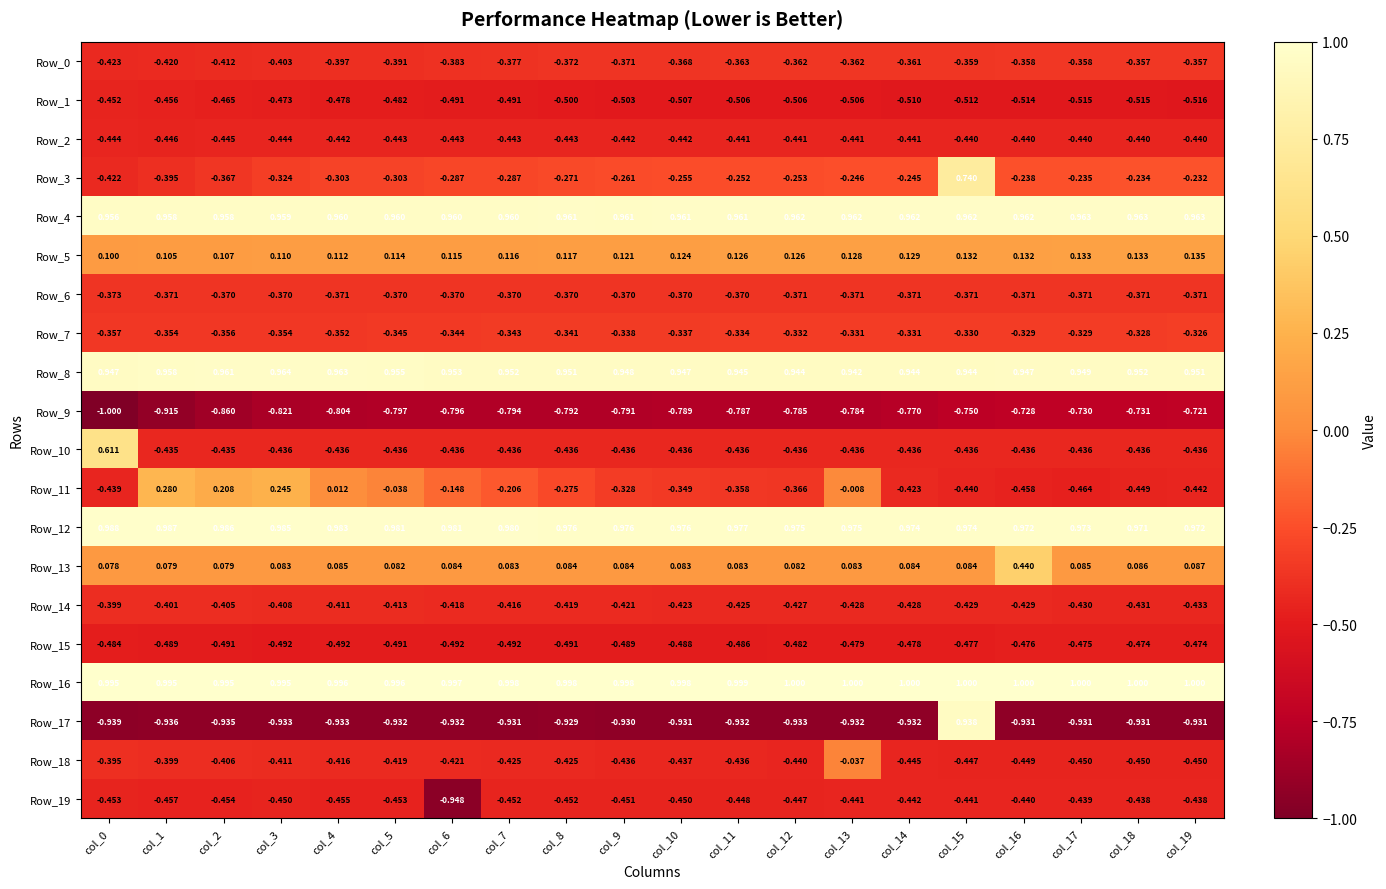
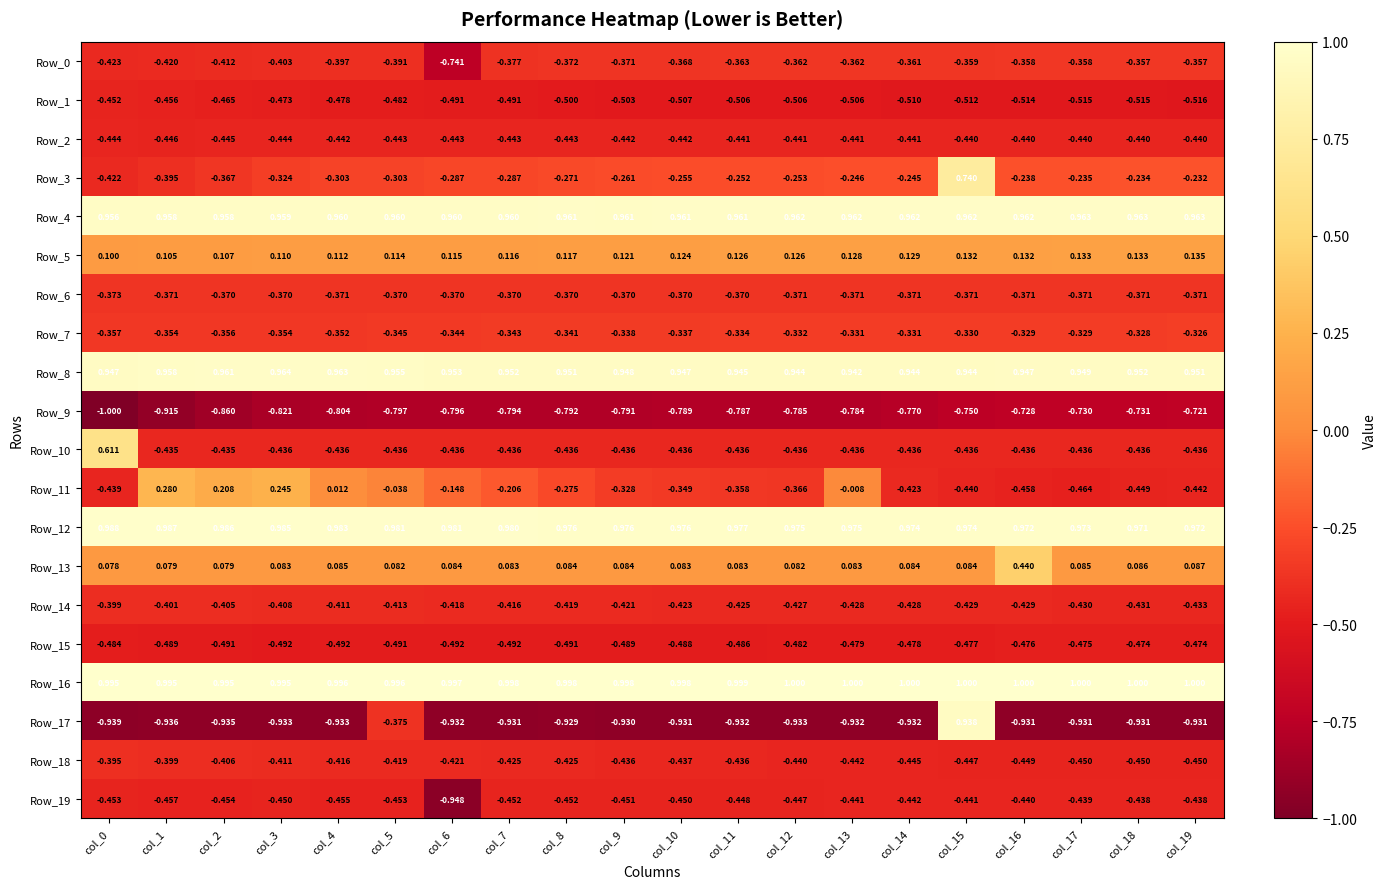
  {
    "Row_0": {
      "col_0": -0.423,
      "col_1": -0.420,
      "col_2": -0.412,
      "col_3": -0.403,
      "col_4": -0.397,
      "col_5": -0.391,
-     "col_6": -0.383,
+     "col_6": -0.741,
      "col_7": -0.377,
      "col_8": -0.372,
      "col_9": -0.371,
      "col_10": -0.368,
      "col_11": -0.363,
      "col_12": -0.362,
      "col_13": -0.362,
      "col_14": -0.361,
      "col_15": -0.359,
      "col_16": -0.358,
      "col_17": -0.358,
      "col_18": -0.357,
      "col_19": -0.357
    },
    "Row_17": {
      "col_0": -0.939,
      "col_1": -0.936,
      "col_2": -0.935,
      "col_3": -0.933,
      "col_4": -0.933,
-     "col_5": -0.932,
+     "col_5": -0.375,
      "col_6": -0.932,
      "col_7": -0.931,
      "col_8": -0.929,
      "col_9": -0.930,
      "col_10": -0.931,
      "col_11": -0.932,
      "col_12": -0.933,
      "col_13": -0.932,
      "col_14": -0.932,
      "col_15": 0.938,
      "col_16": -0.931,
      "col_17": -0.931,
      "col_18": -0.931,
      "col_19": -0.931
    },
    "Row_18": {
      "col_0": -0.395,
      "col_1": -0.399,
      "col_2": -0.406,
      "col_3": -0.411,
      "col_4": -0.416,
      "col_5": -0.419,
      "col_6": -0.421,
      "col_7": -0.425,
      "col_8": -0.425,
      "col_9": -0.436,
      "col_10": -0.437,
      "col_11": -0.436,
      "col_12": -0.440,
-     "col_13": -0.037,
+     "col_13": -0.442,
      "col_14": -0.445,
      "col_15": -0.447,
      "col_16": -0.449,
      "col_17": -0.450,
      "col_18": -0.450,
      "col_19": -0.450
    }
  }
